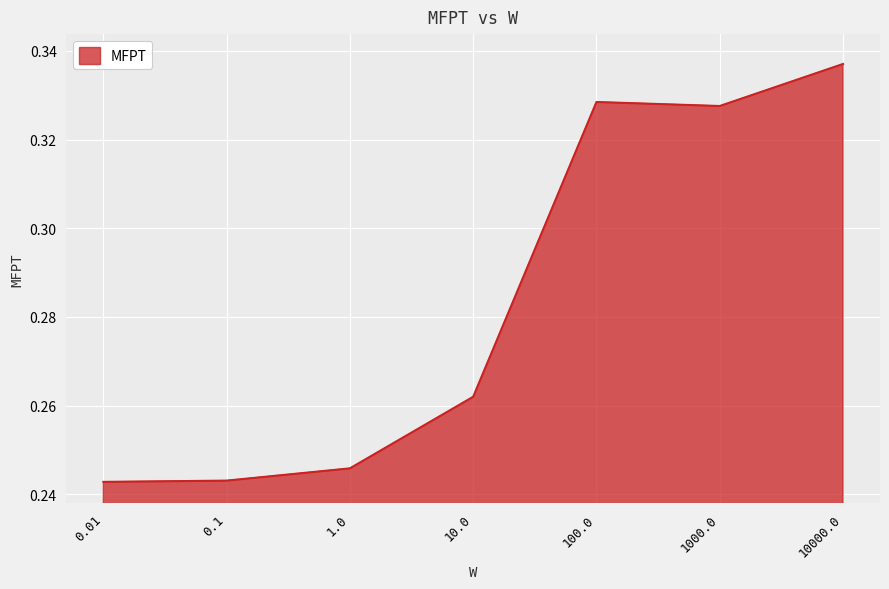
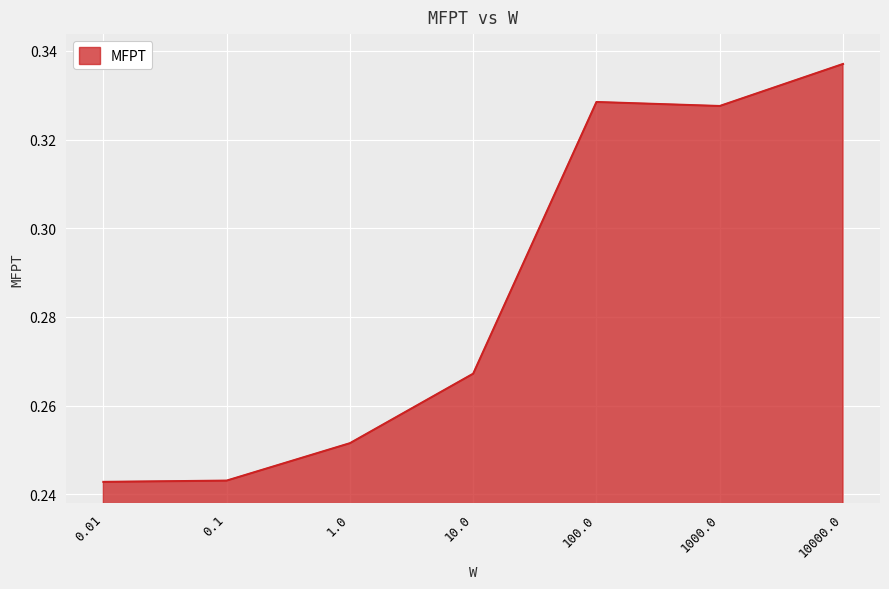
  {
    "0.01": 0.243,
    "0.1": 0.243,
-   "1.0": 0.246,
-   "10.0": 0.262,
+   "1.0": 0.252,
+   "10.0": 0.267,
    "100.0": 0.328,
    "1000.0": 0.328,
    "10000.0": 0.337
  }
